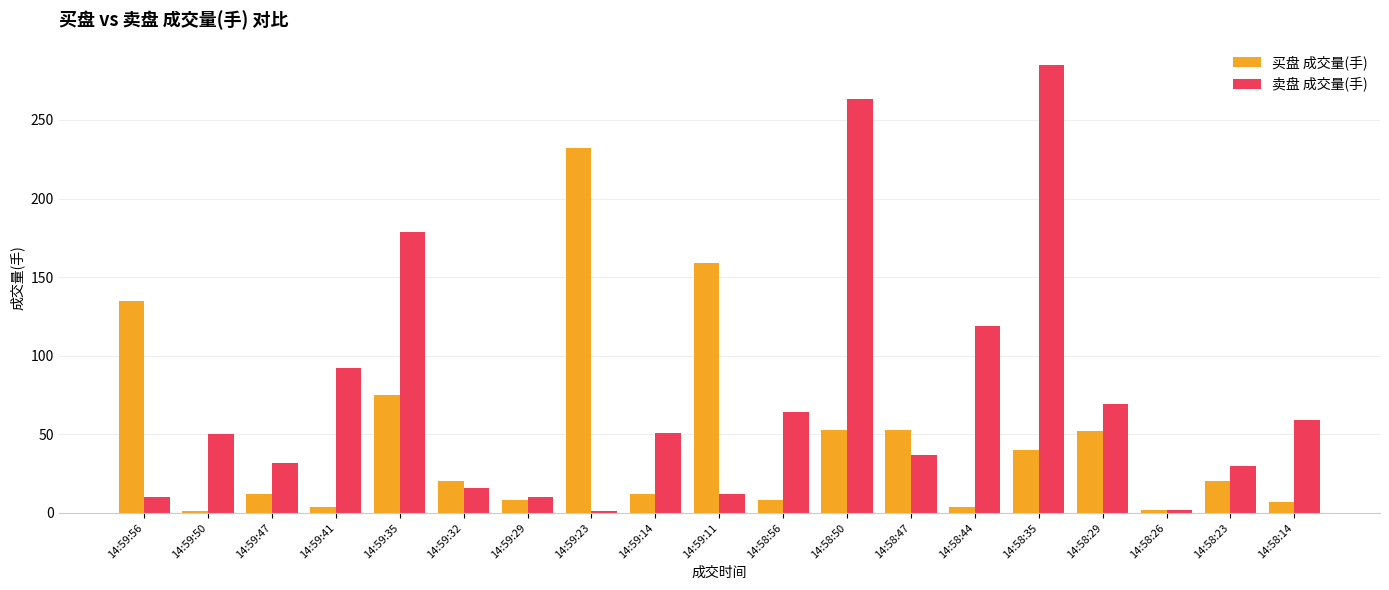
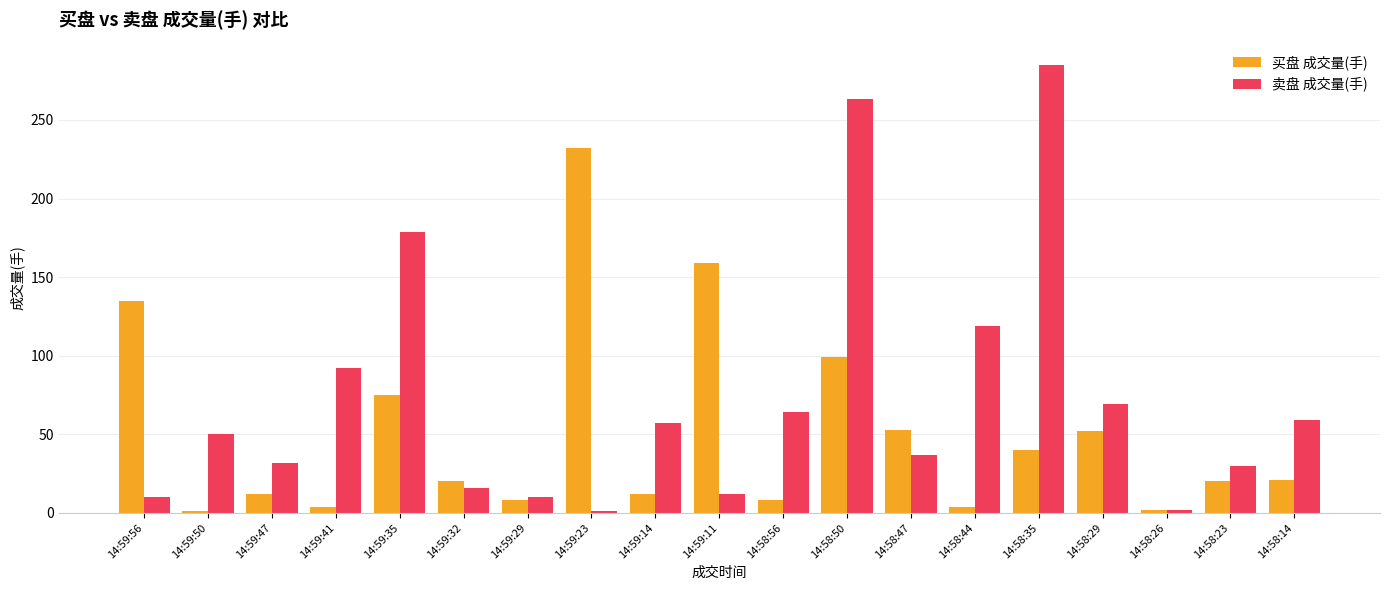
  {
    "买盘 成交量(手)": {
      "14:59:56": 135,
      "14:59:47": 12,
      "14:59:41": 4,
      "14:59:35": 75,
      "14:59:32": 20,
      "14:59:29": 8,
      "14:59:23": 232,
      "14:59:14": 12,
      "14:59:11": 159,
      "14:58:56": 8,
-     "14:58:50": 53,
+     "14:58:50": 99,
      "14:58:47": 53,
      "14:58:44": 4,
      "14:58:35": 40,
      "14:58:29": 52,
      "14:58:26": 2,
      "14:58:23": 20,
-     "14:58:14": 7
+     "14:58:14": 21
    },
    "卖盘 成交量(手)": {
      "14:59:56": 10,
      "14:59:50": 50,
      "14:59:47": 32,
      "14:59:41": 92,
      "14:59:35": 179,
      "14:59:32": 16,
      "14:59:29": 10,
-     "14:59:14": 51,
+     "14:59:14": 57,
      "14:59:11": 12,
      "14:58:56": 64,
      "14:58:50": 263,
      "14:58:47": 37,
      "14:58:44": 119,
      "14:58:35": 285,
      "14:58:29": 69,
      "14:58:26": 2,
      "14:58:23": 30,
      "14:58:14": 59
    }
  }
